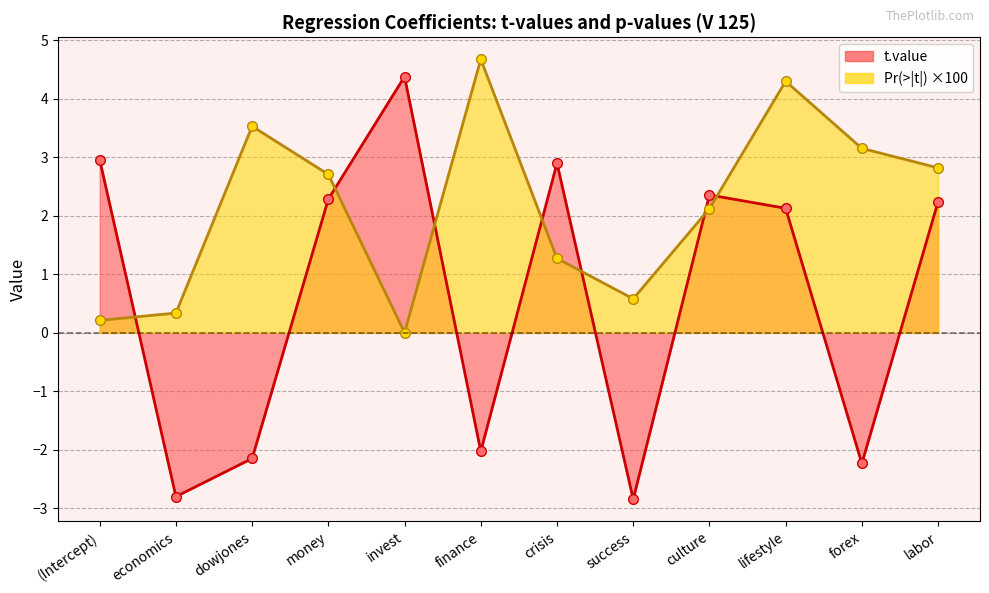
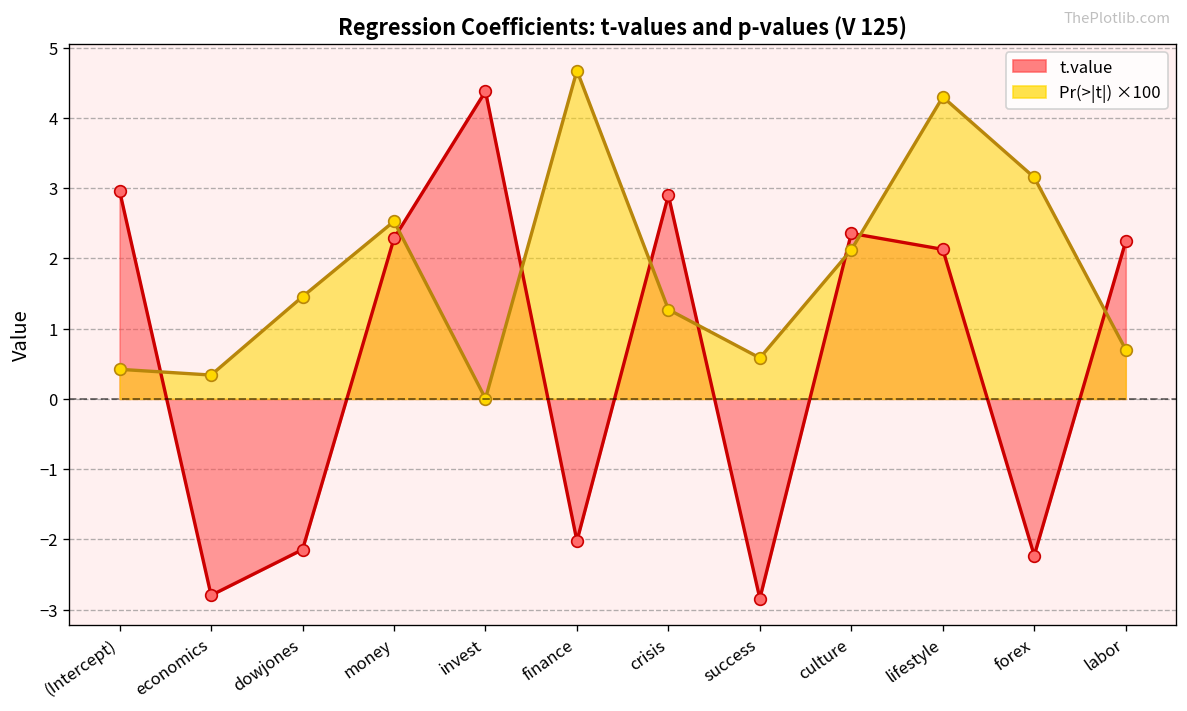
  {
    "Pr(>|t|) ×100": {
-     "(Intercept)": 0.2,
+     "(Intercept)": 0.4,
      "economics": 0.3,
-     "dowjones": 3.5,
-     "money": 2.7,
+     "dowjones": 1.5,
+     "money": 2.5,
      "invest": 0.0,
      "finance": 4.7,
      "crisis": 1.3,
      "success": 0.6,
      "culture": 2.1,
      "lifestyle": 4.3,
      "forex": 3.2,
-     "labor": 2.8
+     "labor": 0.7
    }
  }
